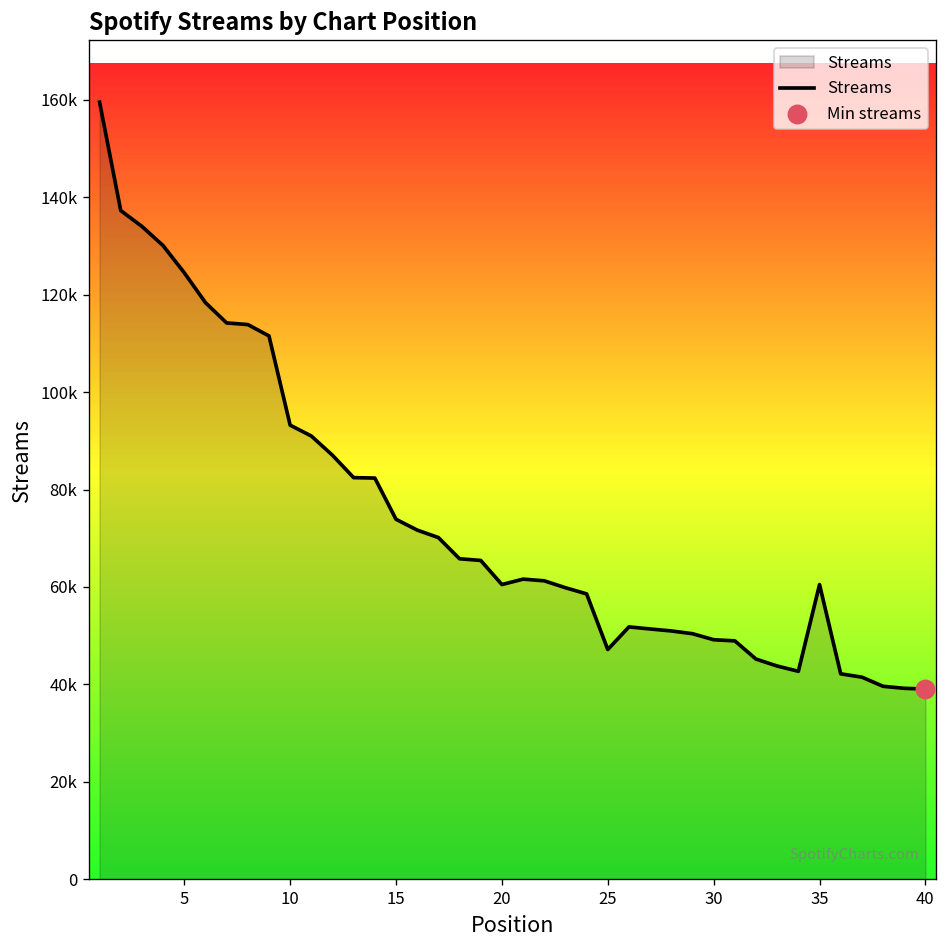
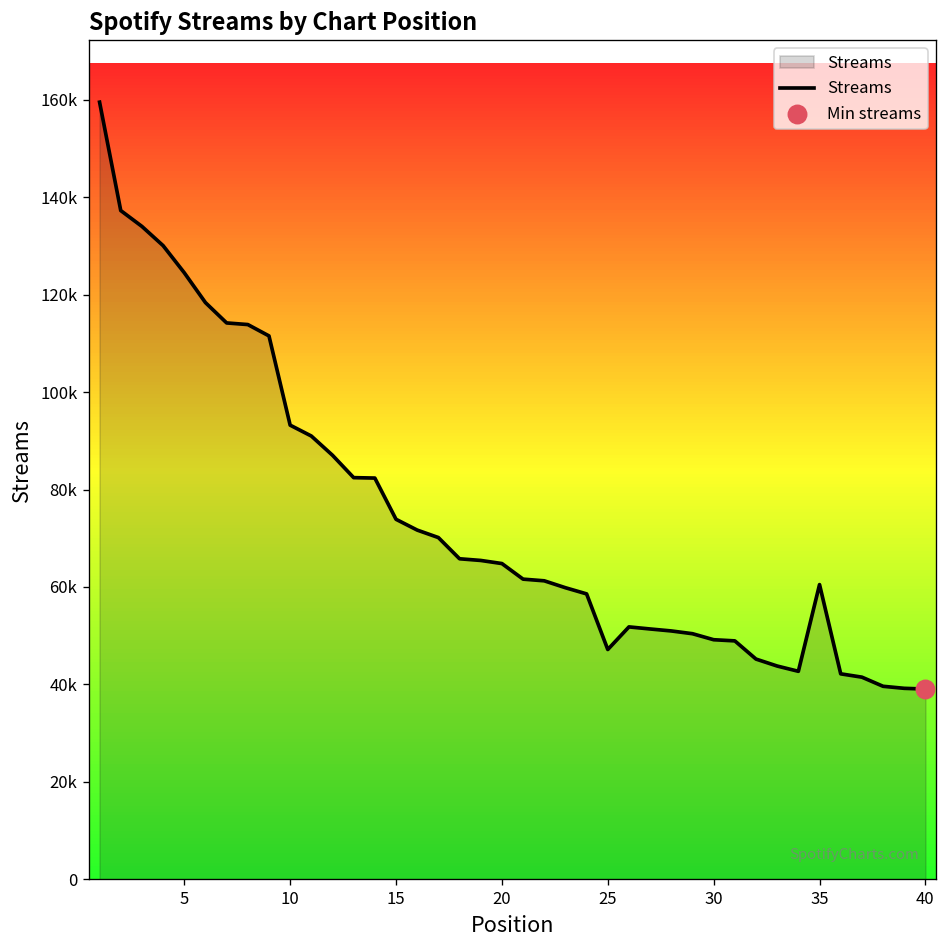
  {
    "Streams": {
      "5": 124000,
      "10": 93000,
      "15": 74000,
-     "20": 60000,
+     "20": 65000,
      "25": 47000,
      "30": 49000,
      "35": 60000
    }
  }
